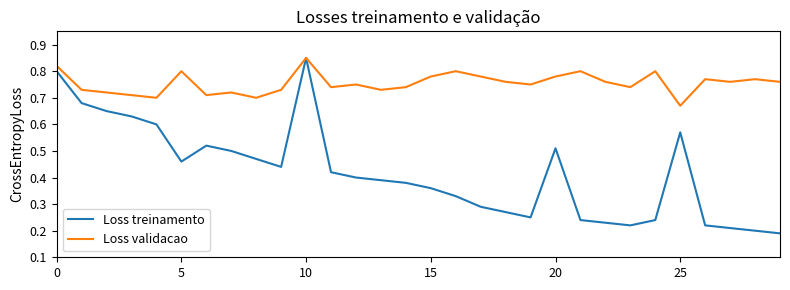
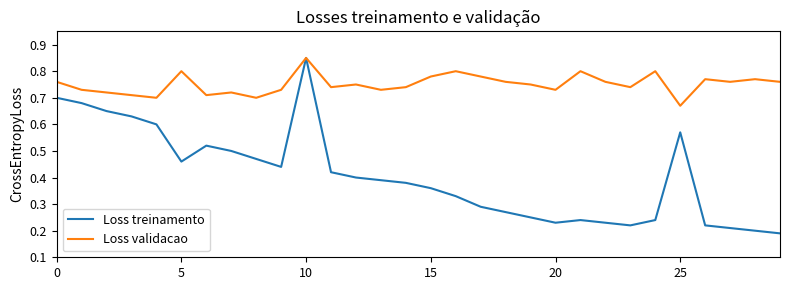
  {
    "Loss treinamento": {
-     "0": 0.8,
+     "0": 0.7,
      "5": 0.46,
      "15": 0.36,
-     "20": 0.51,
+     "20": 0.23,
      "25": 0.57
    },
    "Loss validacao": {
-     "0": 0.82,
+     "0": 0.76,
      "5": 0.80,
      "15": 0.78,
-     "20": 0.78,
+     "20": 0.73,
      "25": 0.67
    }
  }
